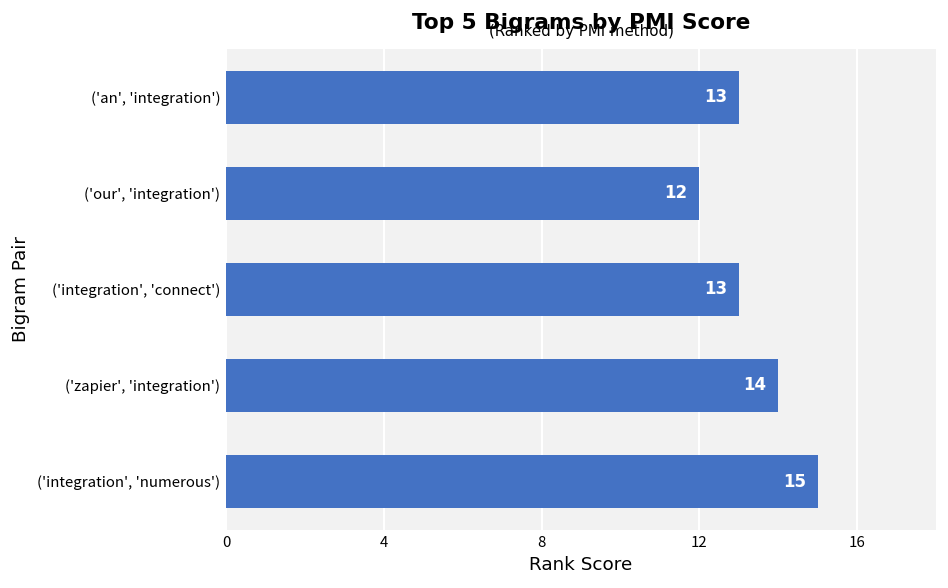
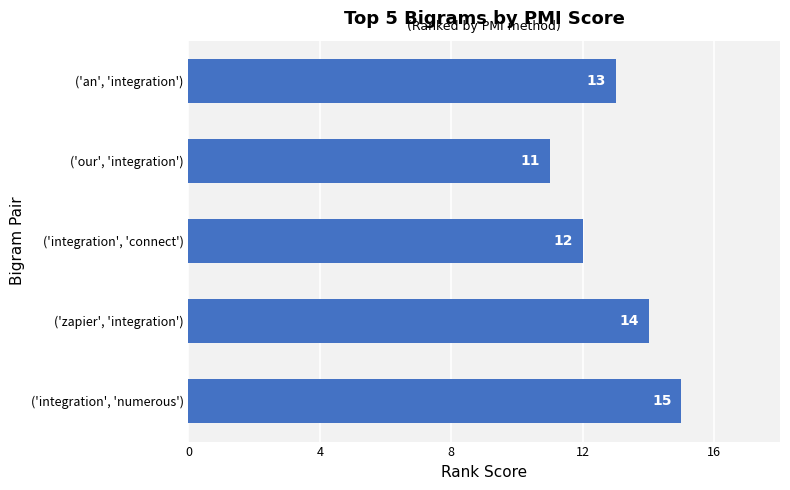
  {
    "('an', 'integration')": 13,
-   "('our', 'integration')": 12,
-   "('integration', 'connect')": 13,
+   "('our', 'integration')": 11,
+   "('integration', 'connect')": 12,
    "('zapier', 'integration')": 14,
    "('integration', 'numerous')": 15
  }
